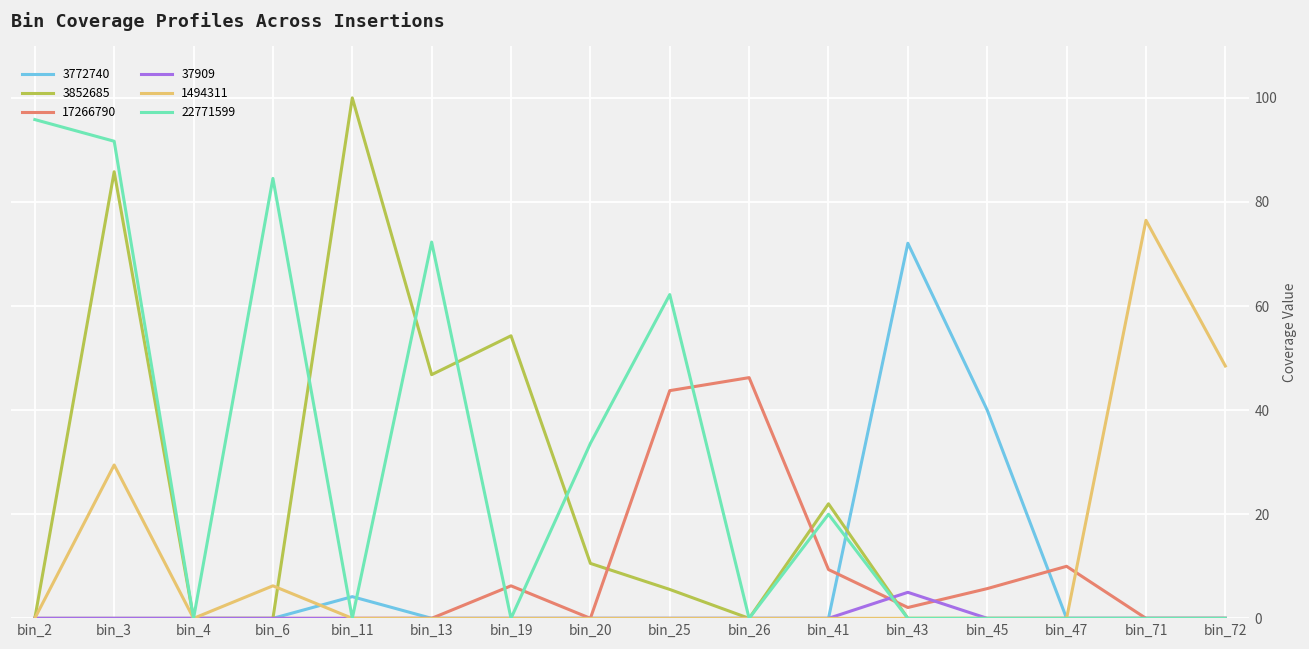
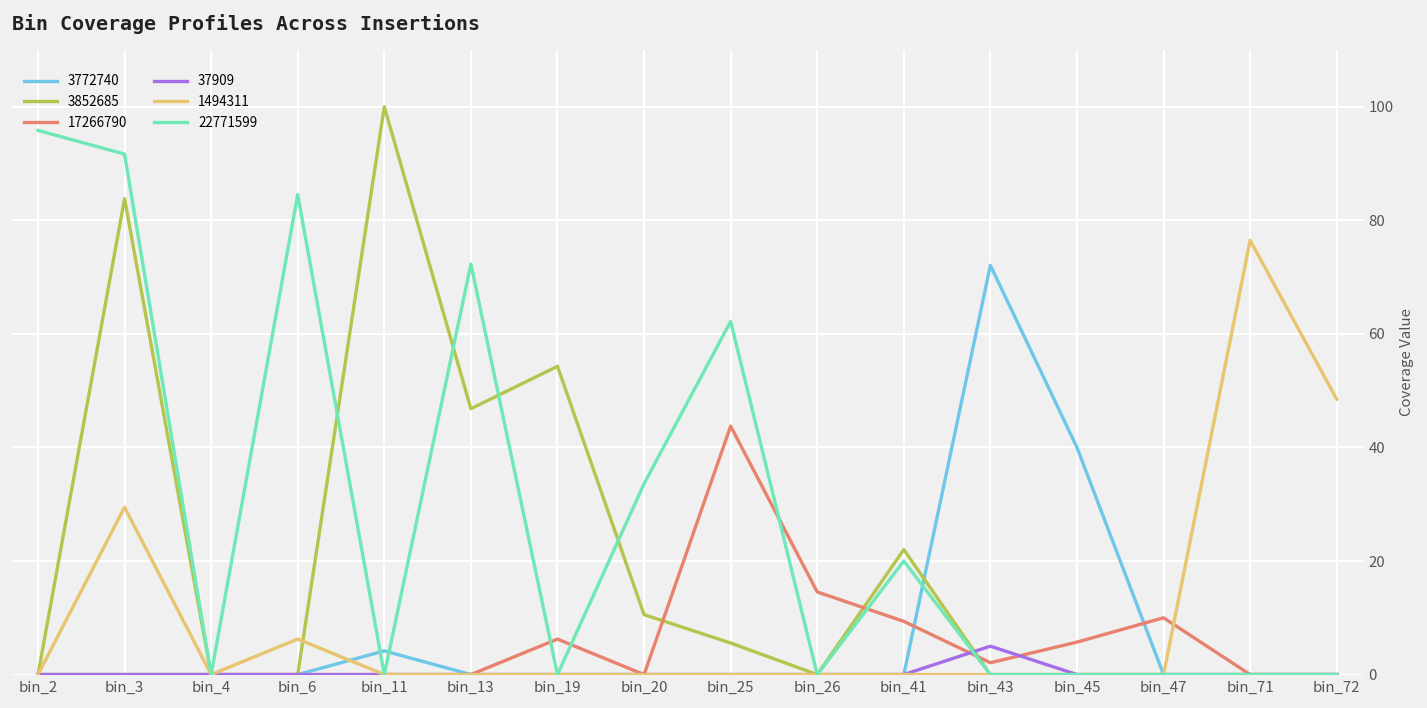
  {
    "3772740": {
      "bin_11": 4,
      "bin_43": 72,
      "bin_45": 40
    },
    "3852685": {
-     "bin_3": 86,
+     "bin_3": 84,
      "bin_11": 100,
      "bin_13": 47,
      "bin_19": 54,
      "bin_20": 11,
      "bin_25": 6,
      "bin_41": 22
    },
    "17266790": {
      "bin_19": 6,
      "bin_25": 44,
-     "bin_26": 46,
+     "bin_26": 15,
      "bin_41": 9,
      "bin_43": 2,
      "bin_45": 6,
      "bin_47": 10
    },
    "37909": {
      "bin_43": 5
    },
    "1494311": {
      "bin_3": 29,
      "bin_6": 6,
      "bin_71": 76,
      "bin_72": 48
    },
    "22771599": {
      "bin_2": 96,
      "bin_3": 92,
      "bin_6": 85,
      "bin_13": 72,
      "bin_20": 34,
      "bin_25": 62,
      "bin_41": 20
    }
  }
